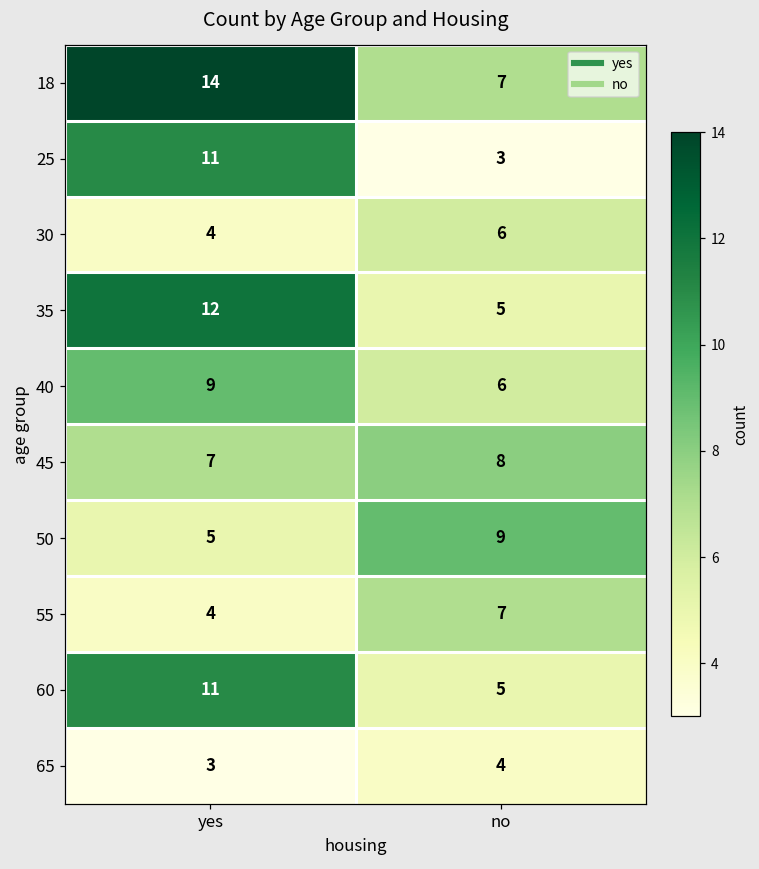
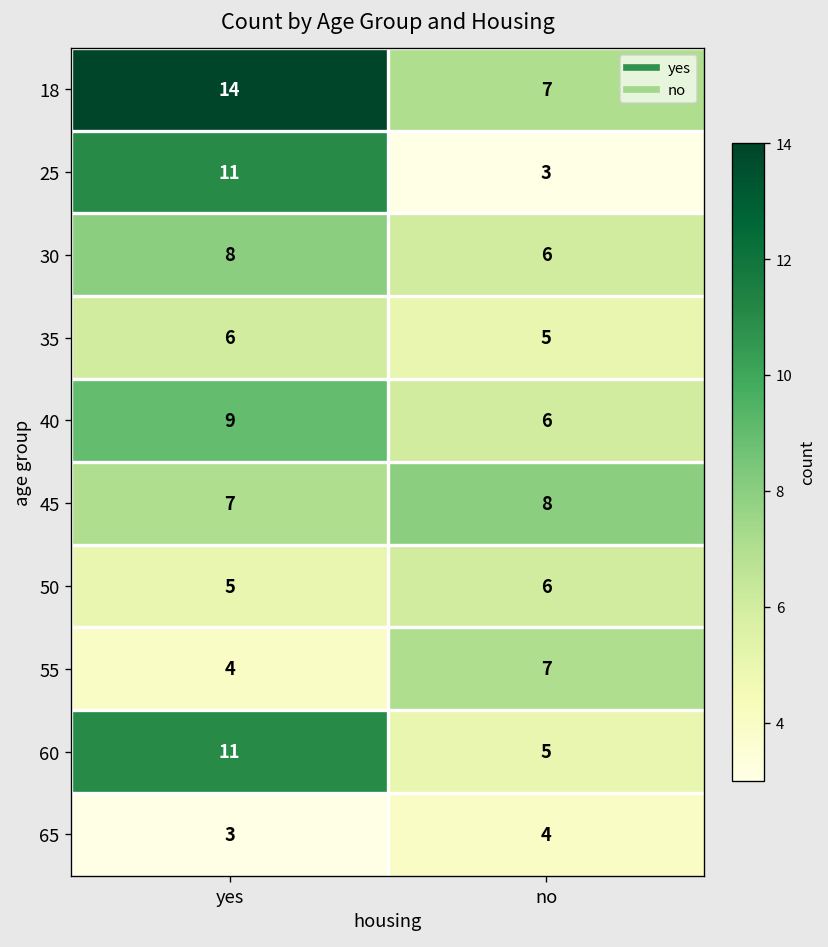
  {
    "18": {
      "yes": 14,
      "no": 7
    },
    "25": {
      "yes": 11,
      "no": 3
    },
    "30": {
-     "yes": 4,
+     "yes": 8,
      "no": 6
    },
    "35": {
-     "yes": 12,
+     "yes": 6,
      "no": 5
    },
    "40": {
      "yes": 9,
      "no": 6
    },
    "45": {
      "yes": 7,
      "no": 8
    },
    "50": {
      "yes": 5,
-     "no": 9
+     "no": 6
    },
    "55": {
      "yes": 4,
      "no": 7
    },
    "60": {
      "yes": 11,
      "no": 5
    },
    "65": {
      "yes": 3,
      "no": 4
    }
  }
